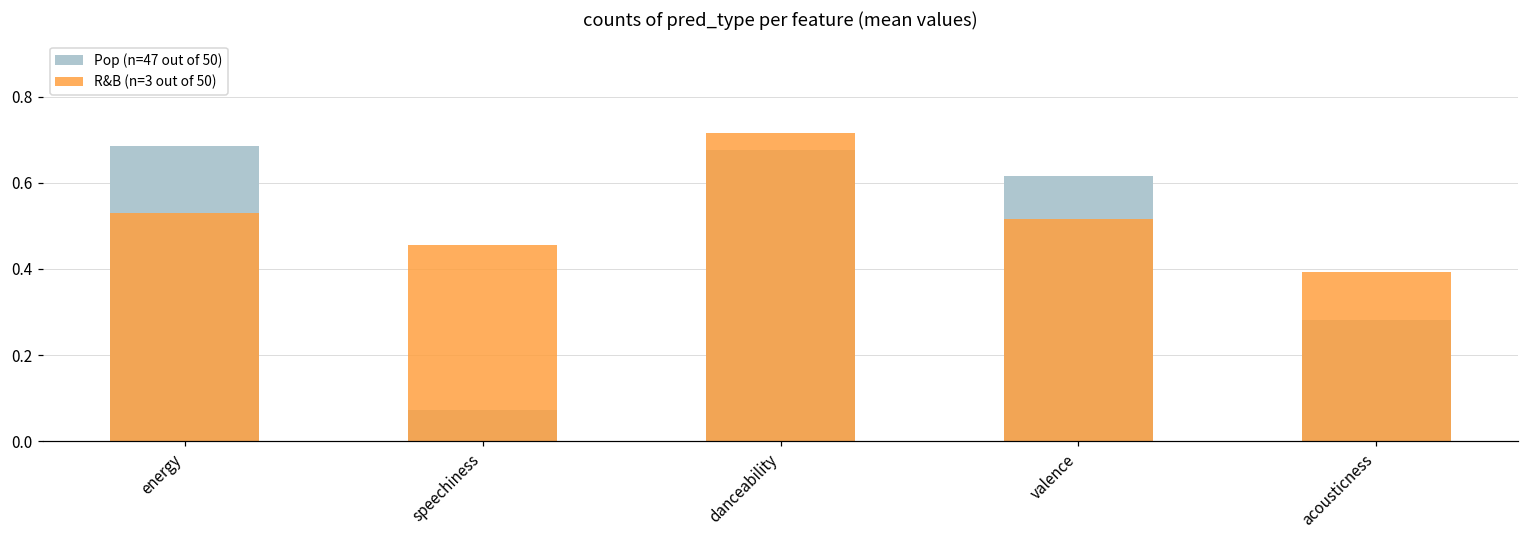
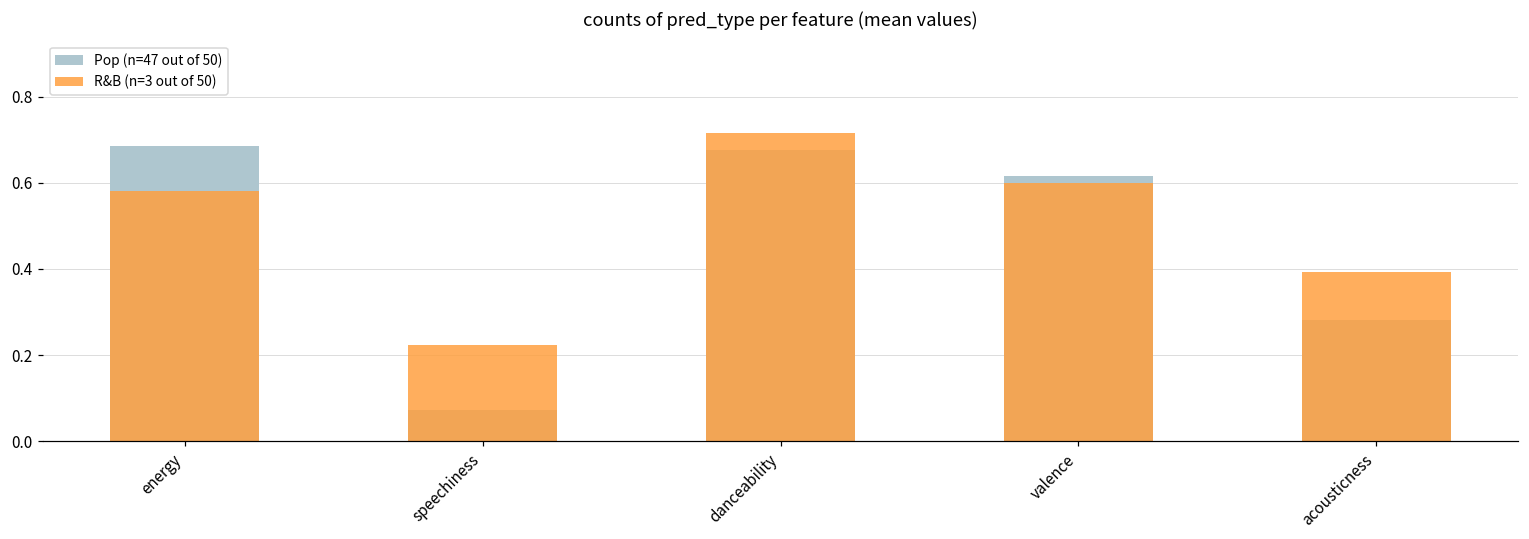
  {
    "Pop (n=47 out of 50)": {
      "energy": 0.69,
      "valence": 0.62
    },
    "R&B (n=3 out of 50)": {
-     "energy": 0.53,
-     "speechiness": 0.46,
+     "energy": 0.58,
+     "speechiness": 0.22,
      "danceability": 0.72,
-     "valence": 0.52,
+     "valence": 0.60,
      "acousticness": 0.39
    }
  }
